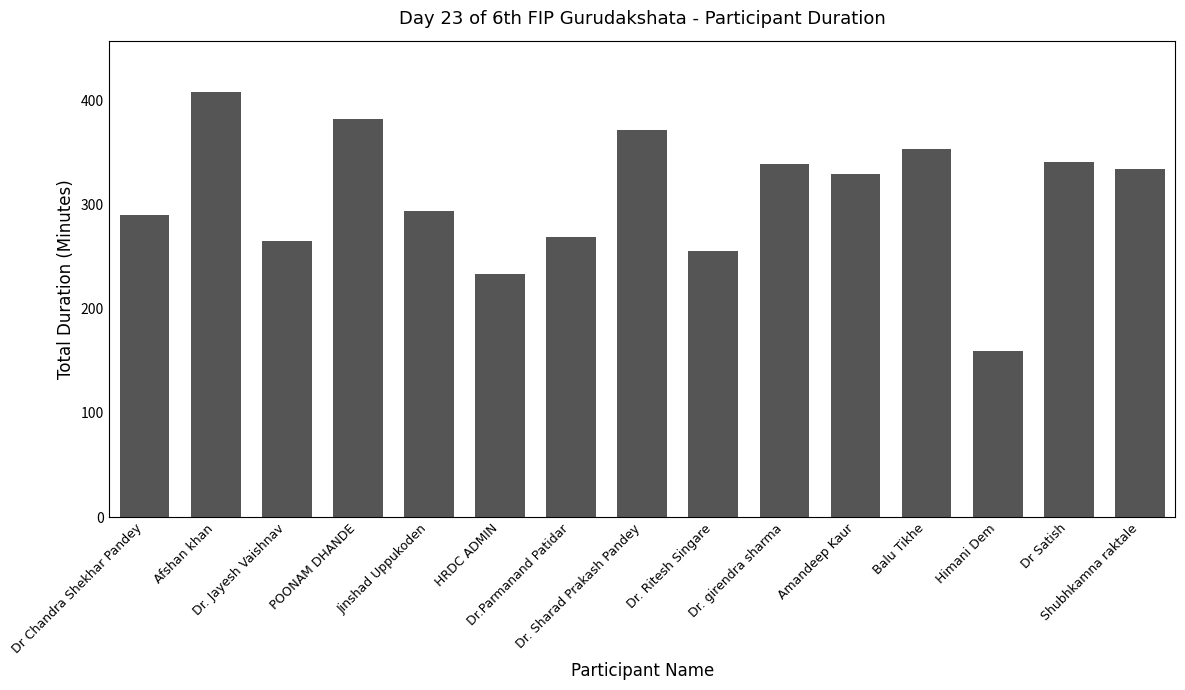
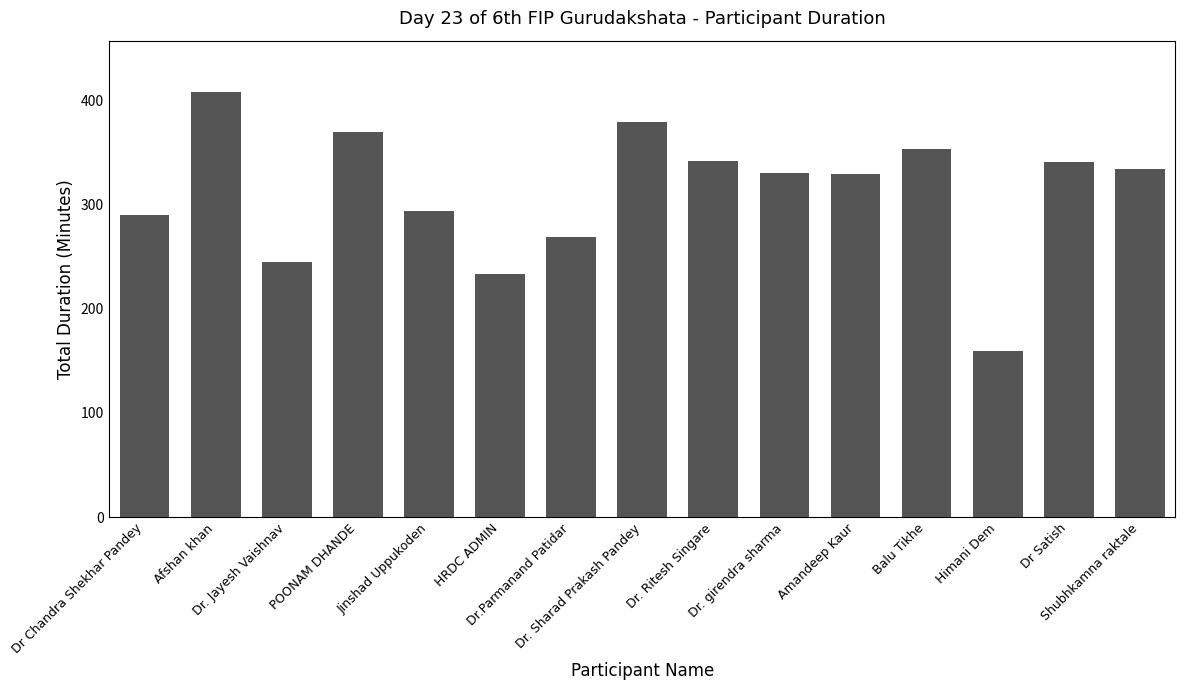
  {
    "Dr Chandra Shekhar Pandey": 290,
    "Afshan khan": 408,
-   "Dr. Jayesh Vaishnav": 265,
-   "POONAM DHANDE": 382,
+   "Dr. Jayesh Vaishnav": 245,
+   "POONAM DHANDE": 369,
    "Jinshad Uppukoden": 294,
    "HRDC ADMIN": 233,
    "Dr.Parmanand Patidar": 269,
-   "Dr. Sharad Prakash Pandey": 371,
-   "Dr. Ritesh Singare": 255,
-   "Dr. girendra sharma": 339,
+   "Dr. Sharad Prakash Pandey": 379,
+   "Dr. Ritesh Singare": 342,
+   "Dr. girendra sharma": 330,
    "Amandeep Kaur": 329,
    "Balu Tikhe": 353,
    "Himani Dem": 159,
    "Dr Satish": 341,
    "Shubhkamna raktale": 334
  }
